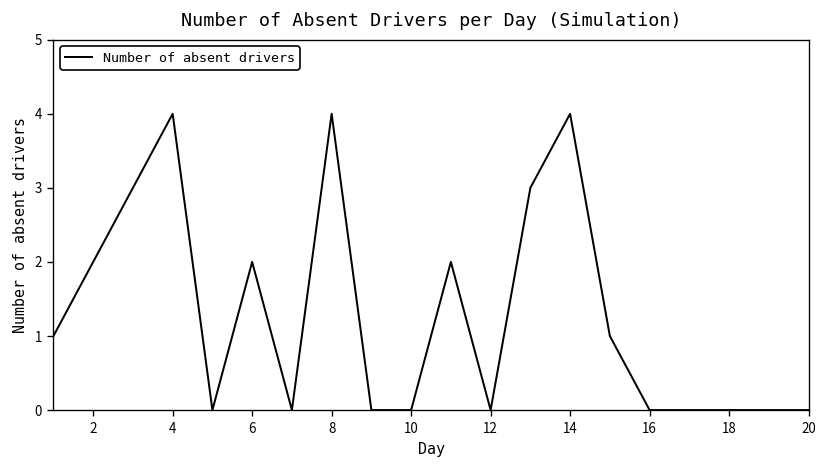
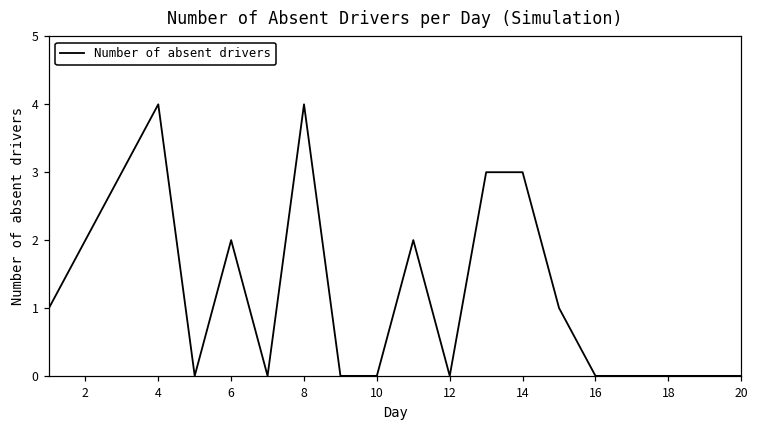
  {
    "2": 2,
    "4": 4,
    "6": 2,
    "8": 4,
    "10": 0,
    "12": 0,
-   "14": 4,
+   "14": 3,
    "16": 0,
    "18": 0,
    "20": 0
  }
